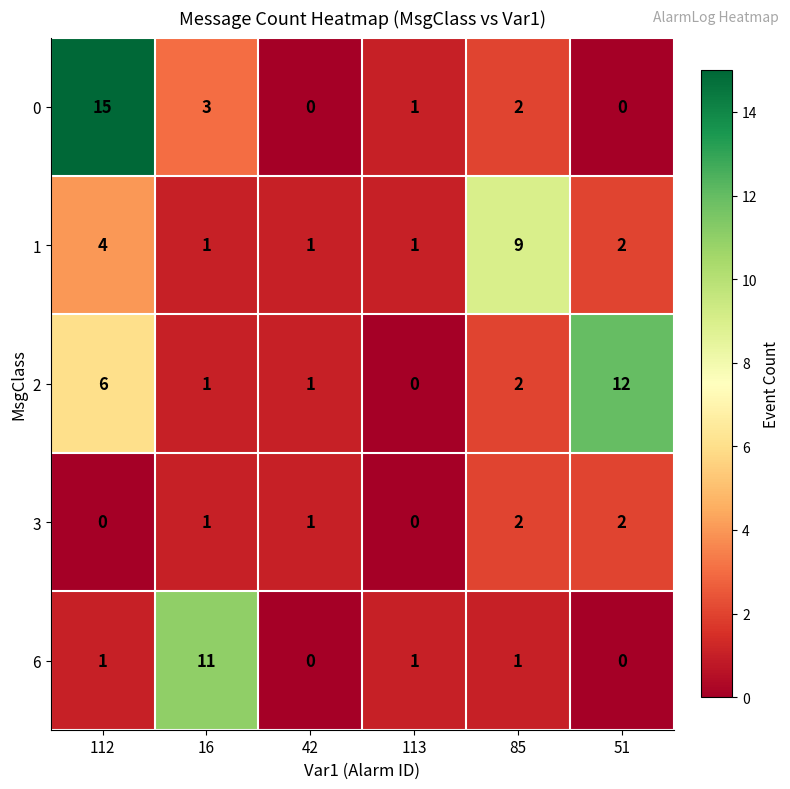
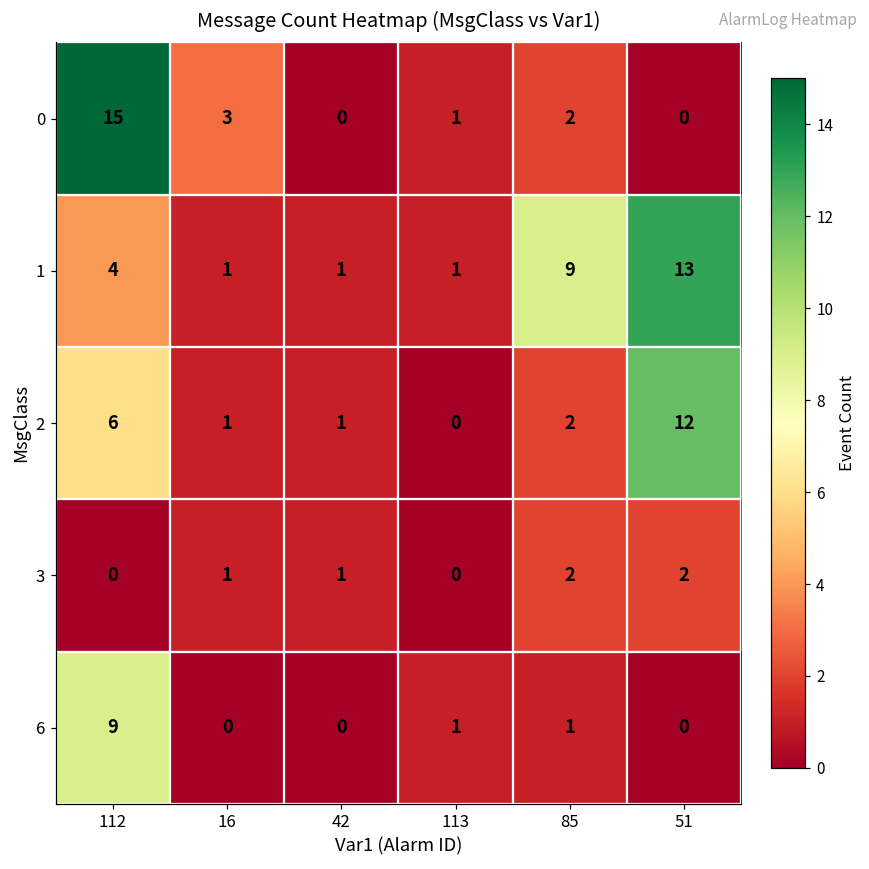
  {
    "0": {
      "112": 15,
      "16": 3,
      "42": 0,
      "113": 1,
      "85": 2,
      "51": 0
    },
    "1": {
      "112": 4,
      "16": 1,
      "42": 1,
      "113": 1,
      "85": 9,
-     "51": 2
+     "51": 13
    },
    "2": {
      "112": 6,
      "16": 1,
      "42": 1,
      "113": 0,
      "85": 2,
      "51": 12
    },
    "3": {
      "112": 0,
      "16": 1,
      "42": 1,
      "113": 0,
      "85": 2,
      "51": 2
    },
    "6": {
-     "112": 1,
-     "16": 11,
+     "112": 9,
+     "16": 0,
      "42": 0,
      "113": 1,
      "85": 1,
      "51": 0
    }
  }
